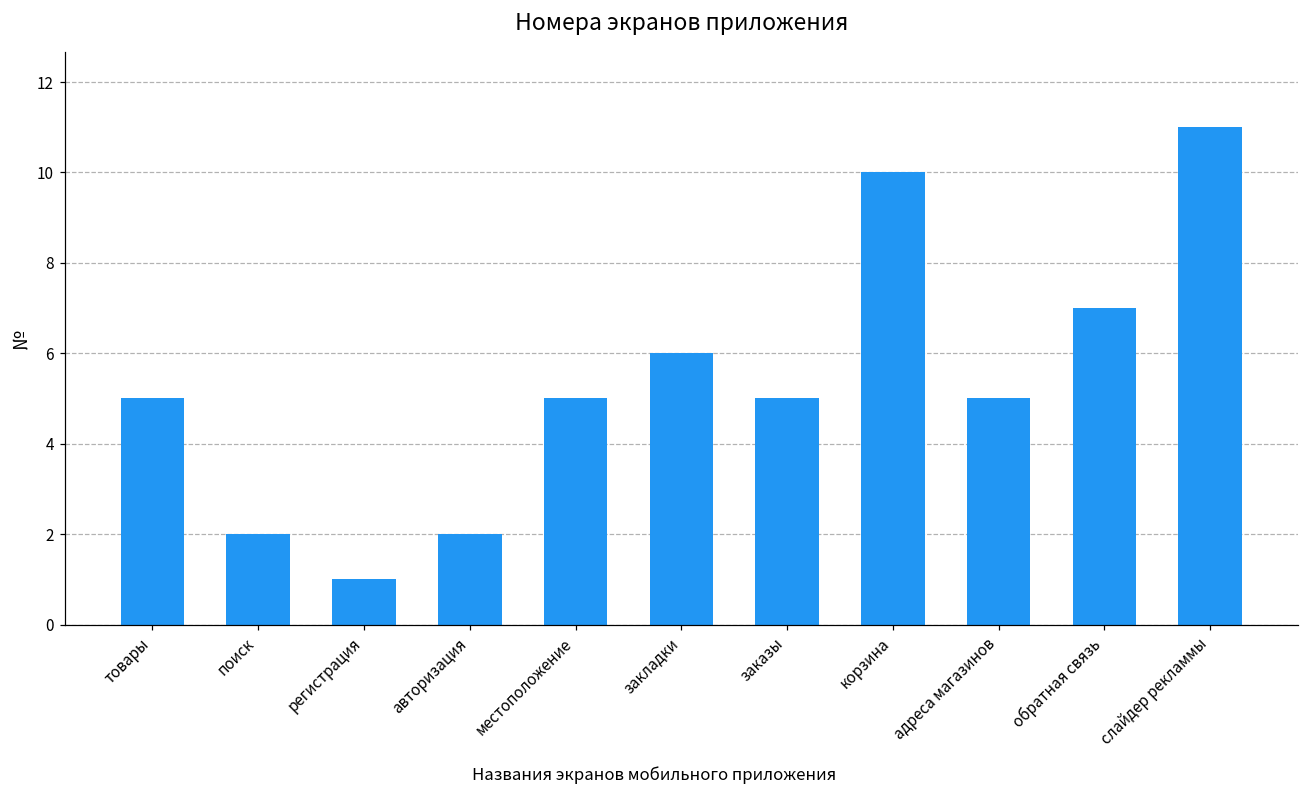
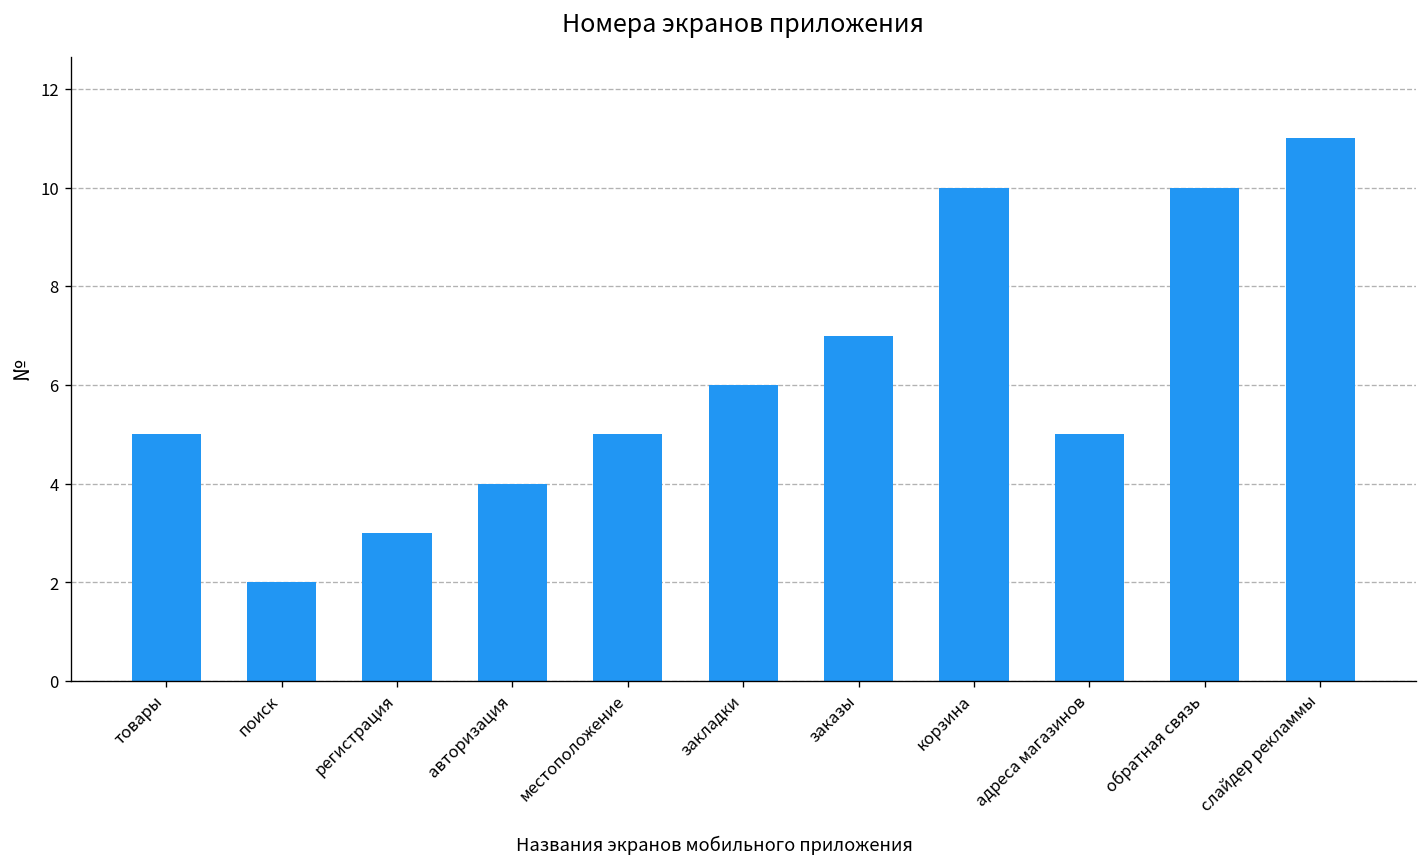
  {
    "товары": 5,
    "поиск": 2,
-   "регистрация": 1,
-   "авторизация": 2,
+   "регистрация": 3,
+   "авторизация": 4,
    "местоположение": 5,
    "закладки": 6,
-   "заказы": 5,
+   "заказы": 7,
    "корзина": 10,
    "адреса магазинов": 5,
-   "обратная связь": 7,
+   "обратная связь": 10,
    "слайдер рекламмы": 11
  }
